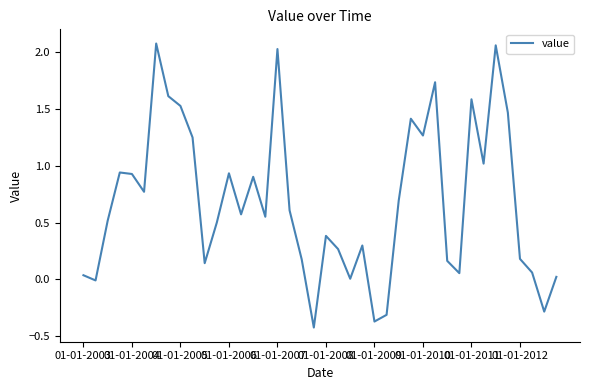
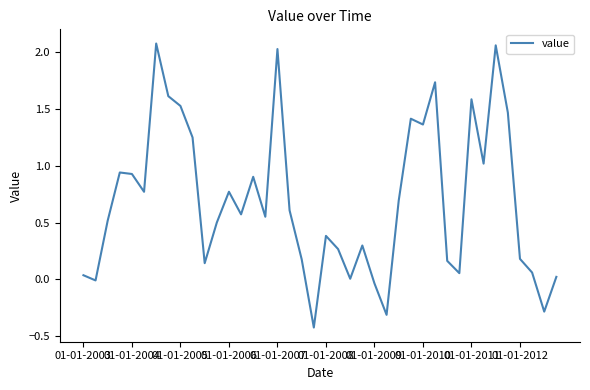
  {
    "01-01-2003": 0.04,
    "01-01-2004": 0.93,
    "01-01-2005": 1.53,
-   "01-01-2006": 0.93,
+   "01-01-2006": 0.77,
    "01-01-2007": 2.03,
    "01-01-2008": 0.38,
-   "01-01-2009": -0.37,
-   "01-01-2010": 1.27,
+   "01-01-2009": -0.04,
+   "01-01-2010": 1.36,
    "01-01-2011": 1.59,
    "01-01-2012": 0.18
  }
